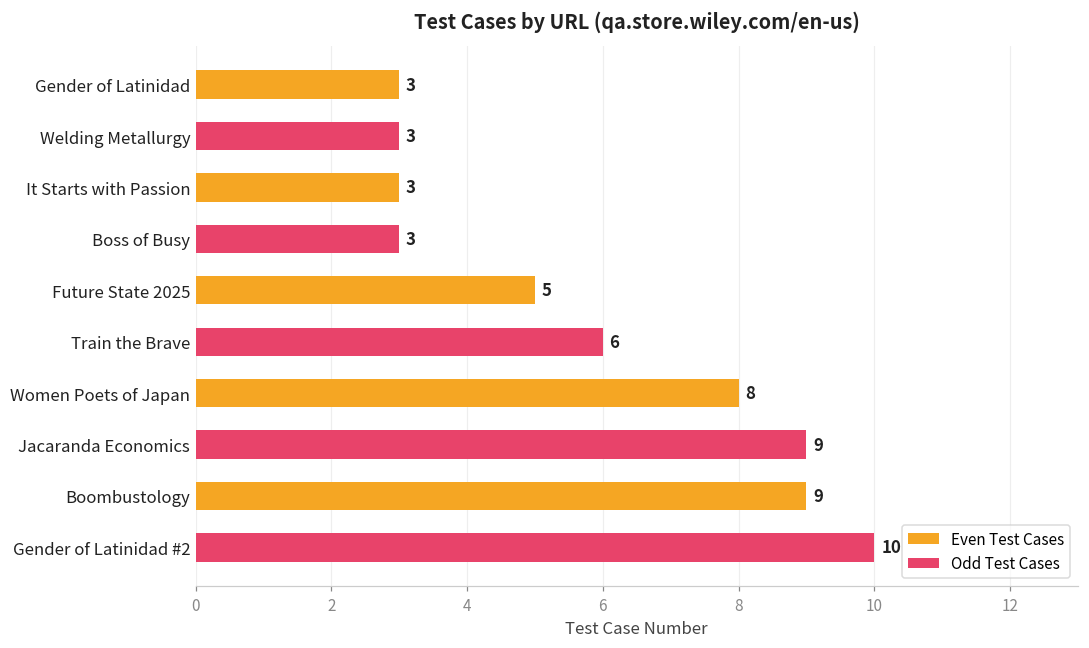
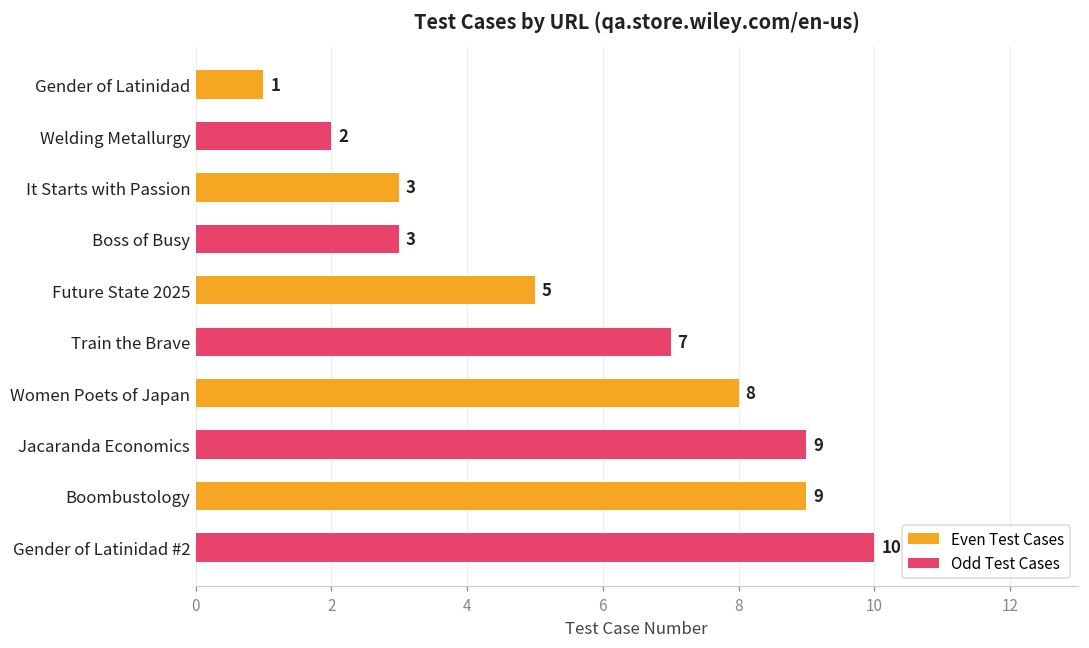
  {
-   "Gender of Latinidad": 3,
-   "Welding Metallurgy": 3,
+   "Gender of Latinidad": 1,
+   "Welding Metallurgy": 2,
    "It Starts with Passion": 3,
    "Boss of Busy": 3,
    "Future State 2025": 5,
-   "Train the Brave": 6,
+   "Train the Brave": 7,
    "Women Poets of Japan": 8,
    "Jacaranda Economics": 9,
    "Boombustology": 9,
    "Gender of Latinidad #2": 10
  }
